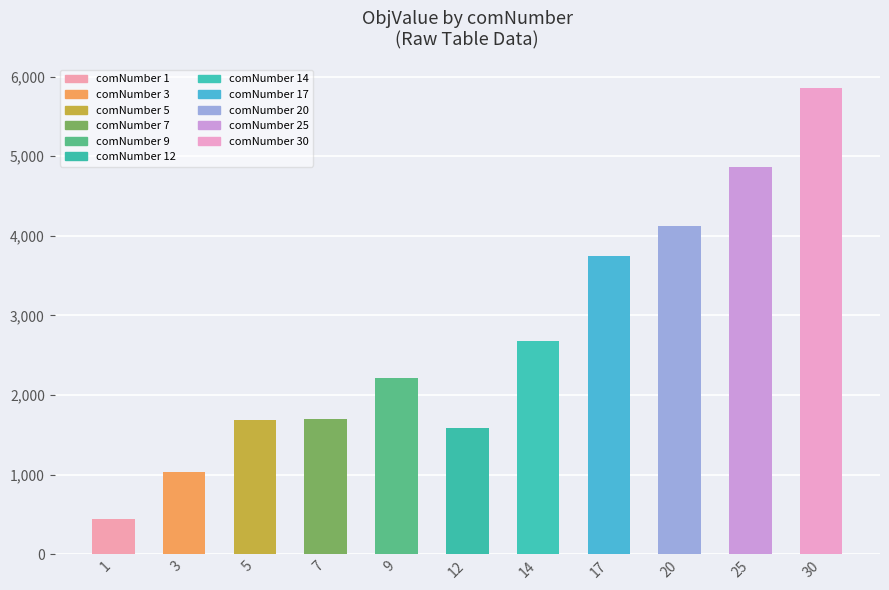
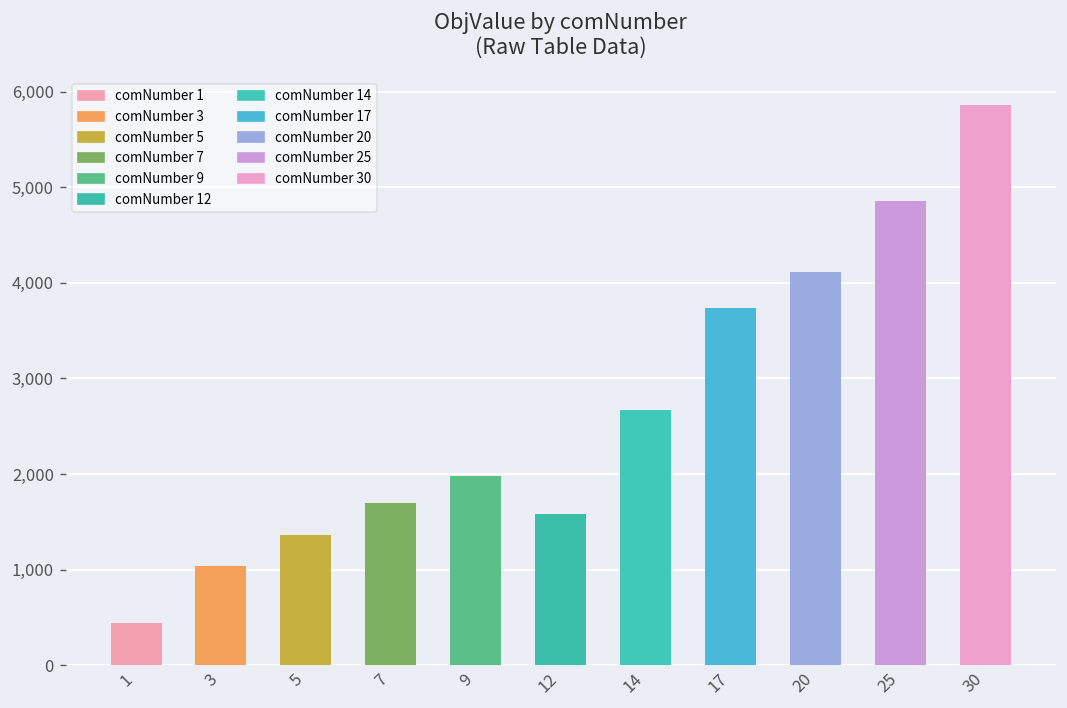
  {
    "1": "400",
    "3": "1,000",
-   "5": "1,700",
+   "5": "1,400",
    "7": "1,700",
-   "9": "2,200",
+   "9": "2,000",
    "12": "1,600",
    "14": "2,700",
    "17": "3,700",
    "20": "4,100",
    "25": "4,900",
    "30": "5,900"
  }
